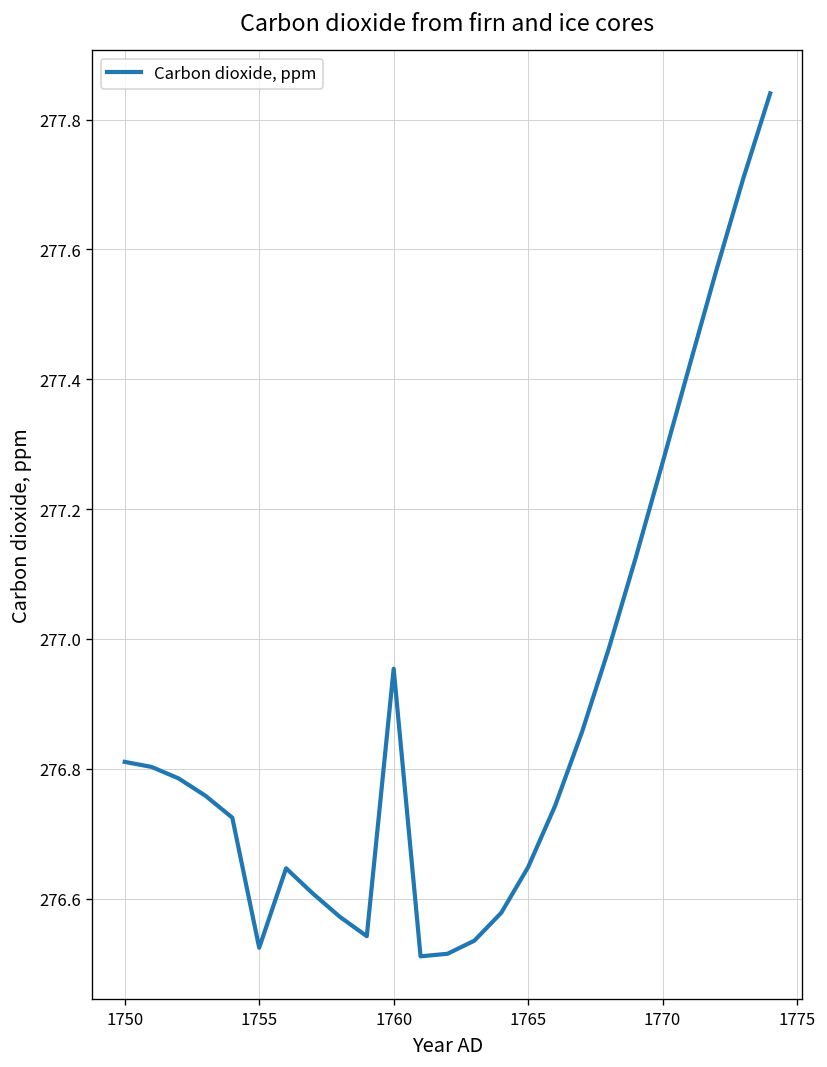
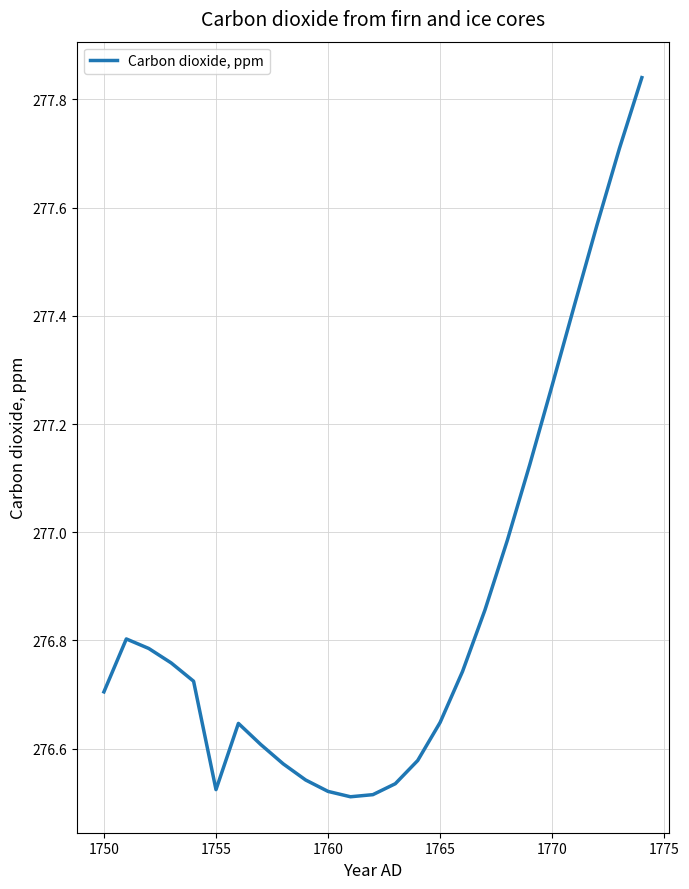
  {
-   "1750": 276.81,
+   "1750": 276.71,
    "1755": 276.52,
-   "1760": 276.95,
+   "1760": 276.52,
    "1765": 276.65,
    "1770": 277.27
  }
